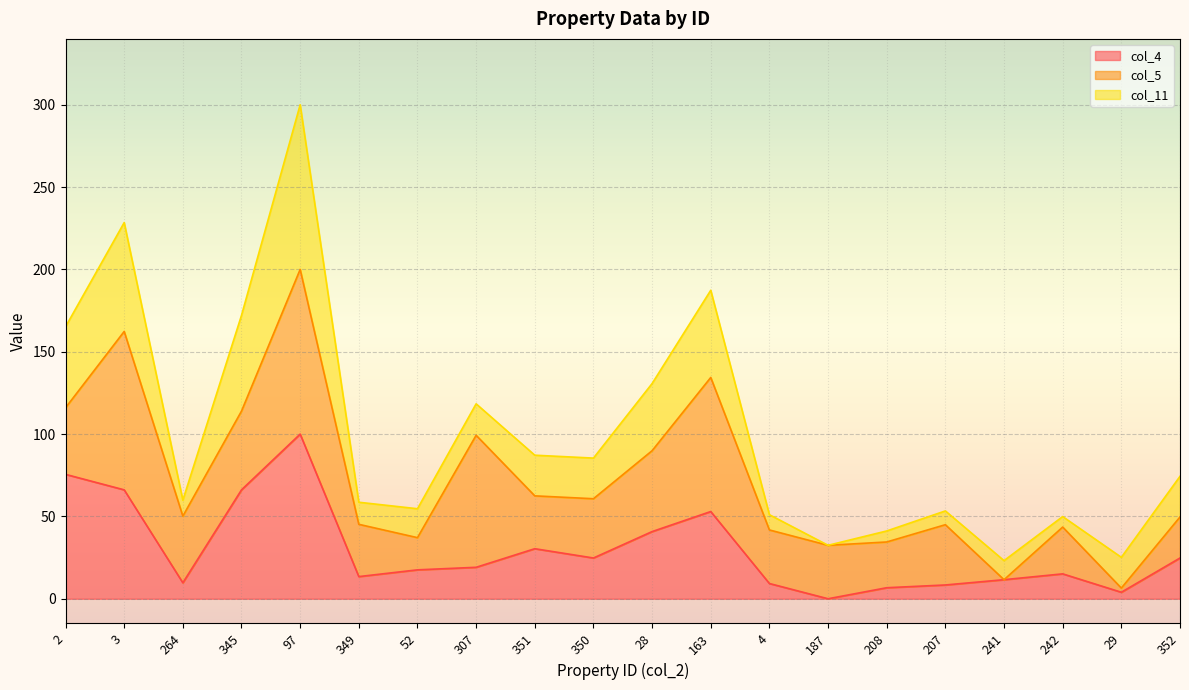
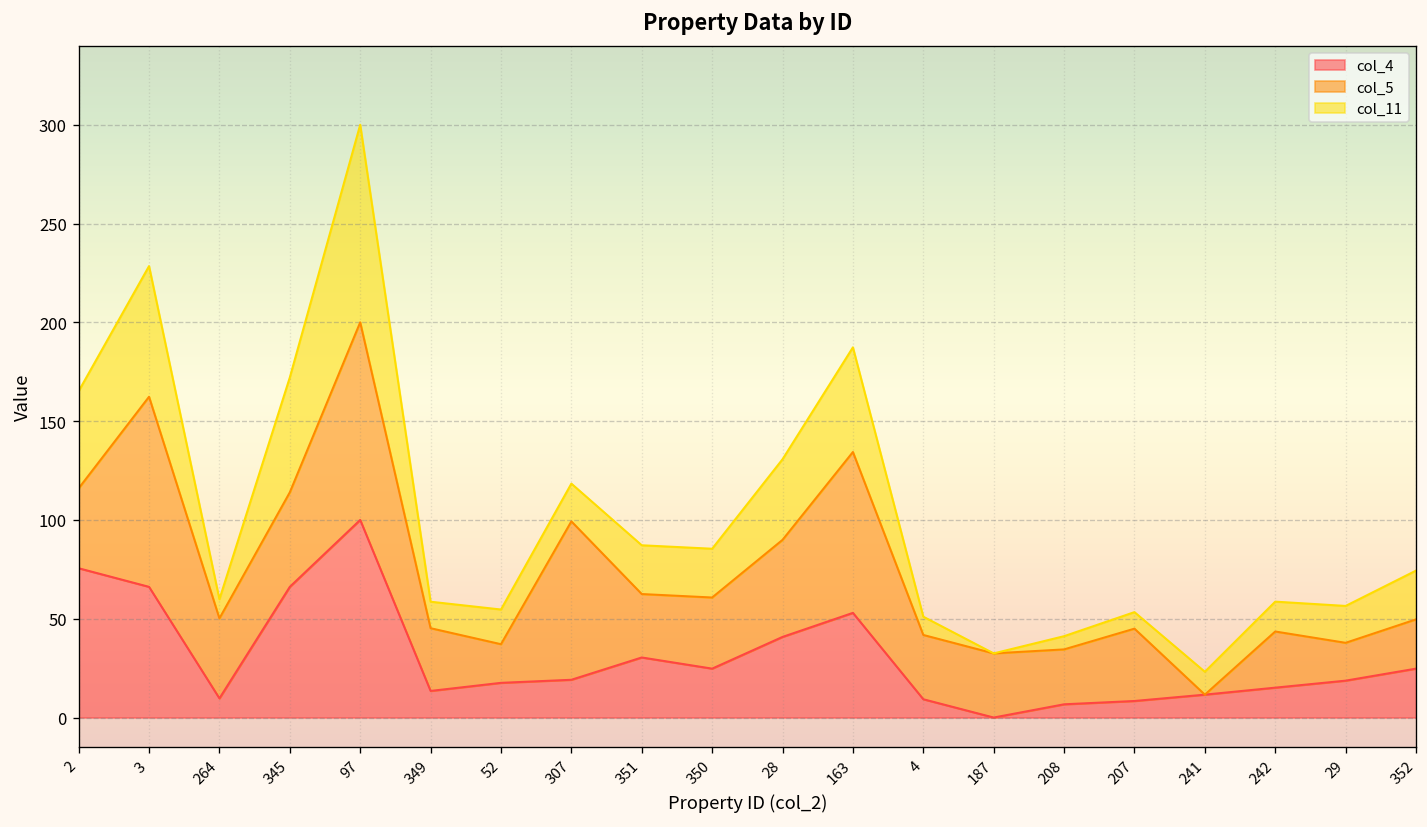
  {
    "col_4": {
      "2": 76,
      "3": 66,
      "264": 10,
      "345": 66,
      "97": 100,
      "349": 13,
      "52": 18,
      "307": 19,
      "351": 30,
      "350": 25,
      "28": 41,
      "163": 53,
      "4": 9,
      "187": 0,
      "208": 7,
      "207": 8,
      "242": 15,
-     "29": 4,
+     "29": 19,
      "352": 25
    },
    "col_5": {
      "2": 40,
      "3": 96,
      "264": 40,
      "345": 48,
      "97": 100,
      "349": 32,
      "52": 20,
      "307": 80,
      "351": 32,
      "350": 36,
      "28": 49,
      "163": 81,
      "4": 33,
      "208": 28,
      "207": 37,
      "242": 28,
-     "29": 3,
+     "29": 19,
      "352": 25
    },
    "col_11": {
      "2": 49,
      "3": 66,
      "264": 10,
      "345": 58,
      "97": 100,
      "349": 13,
      "52": 18,
      "307": 19,
      "351": 25,
      "350": 25,
      "28": 41,
      "163": 53,
      "4": 9,
      "208": 7,
      "207": 8,
      "241": 12,
-     "242": 6,
+     "242": 15,
      "29": 19,
      "352": 25
    }
  }
